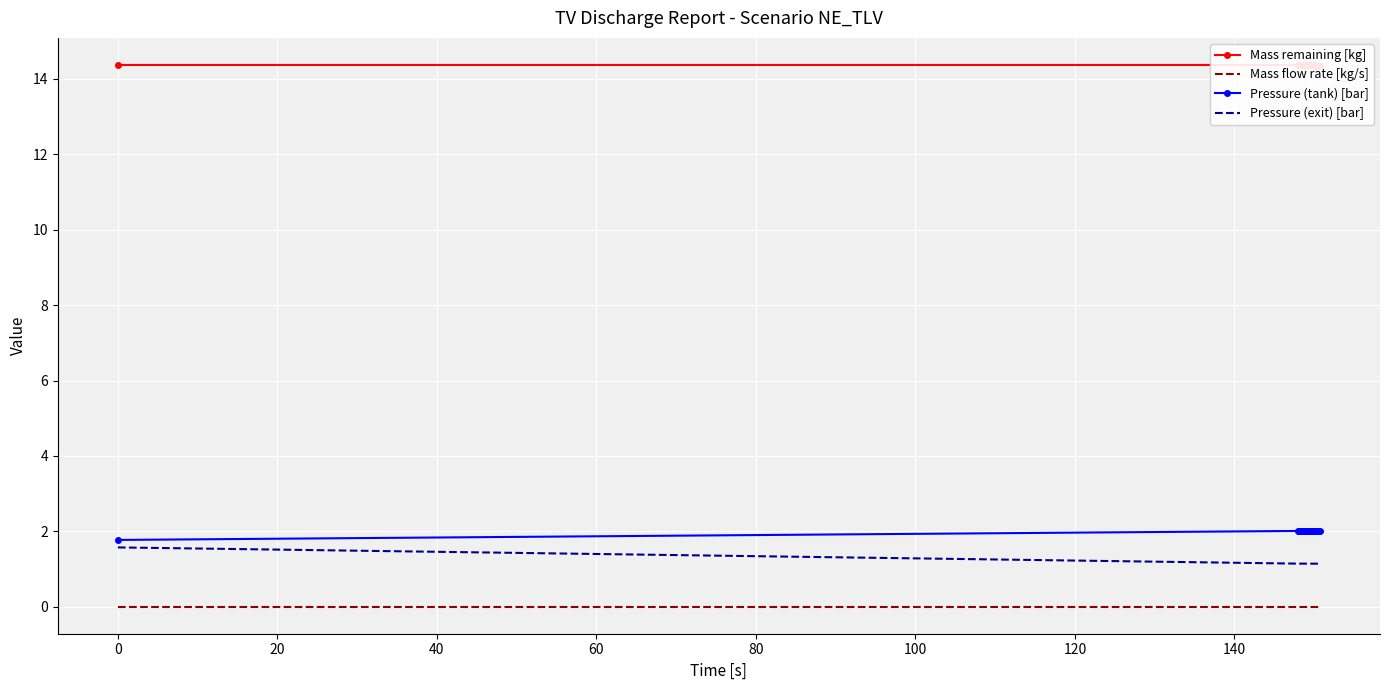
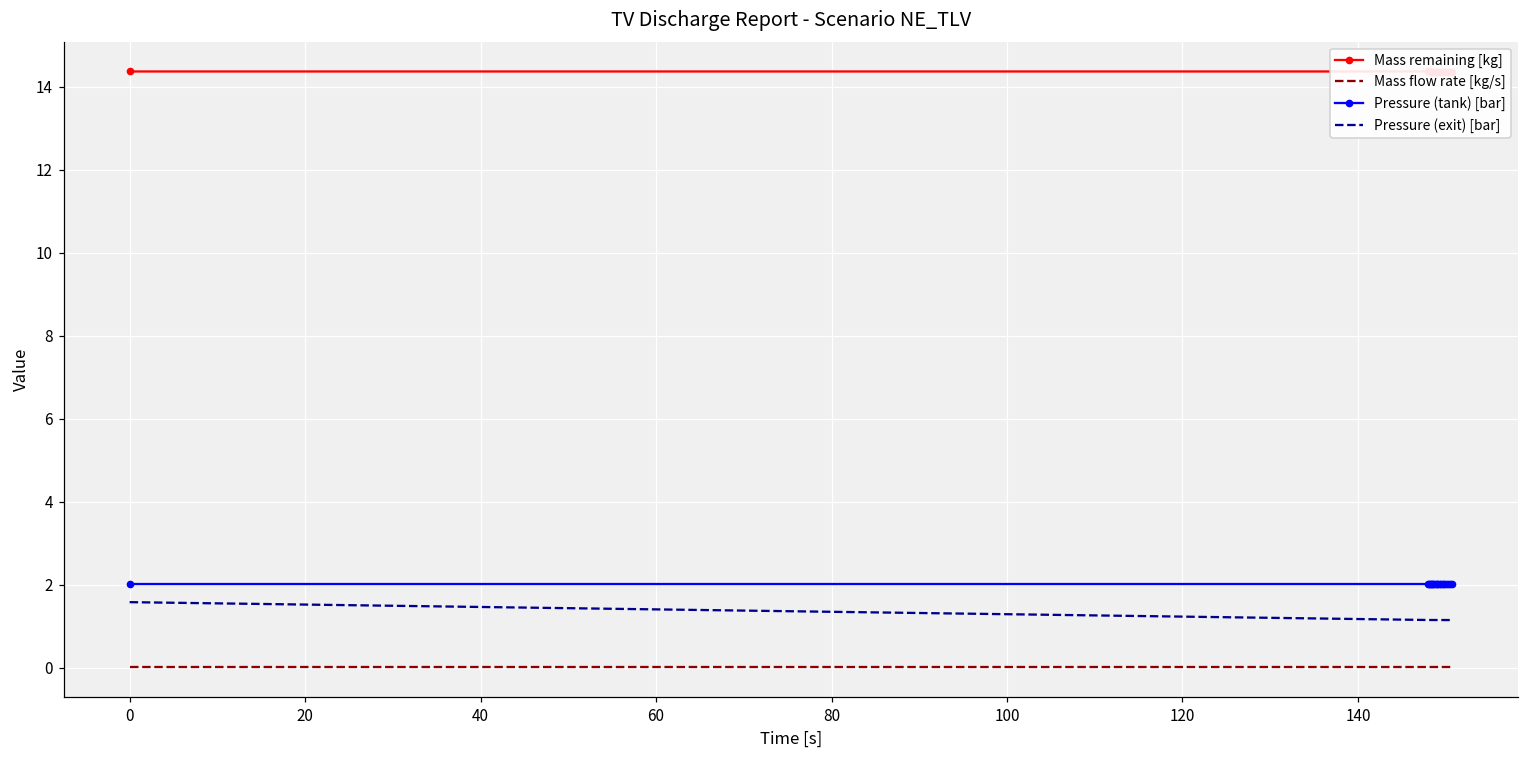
  {
    "Mass remaining [kg]": {
      "0": 14.4
    },
    "Mass flow rate [kg/s]": {
      "0": 0.0
    },
    "Pressure (tank) [bar]": {
-     "0": 1.8
+     "0": 2.0
    },
    "Pressure (exit) [bar]": {
      "0": 1.6
    }
  }
